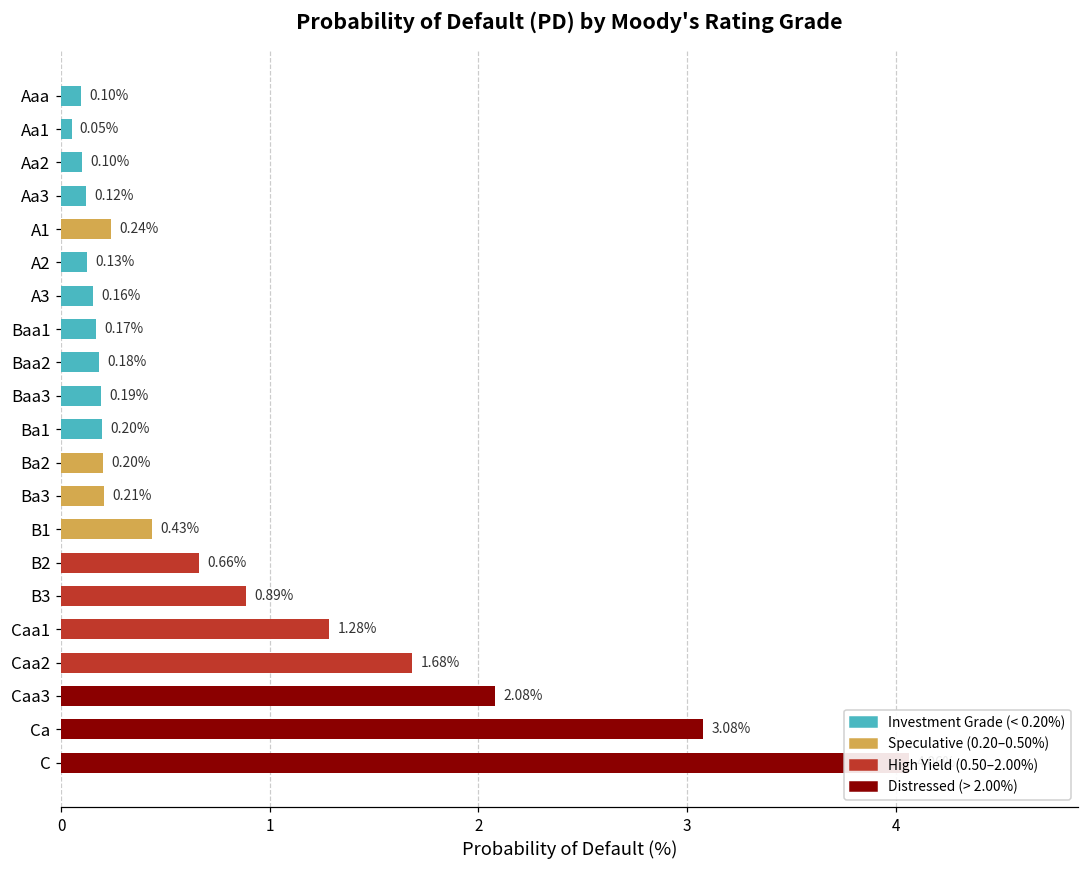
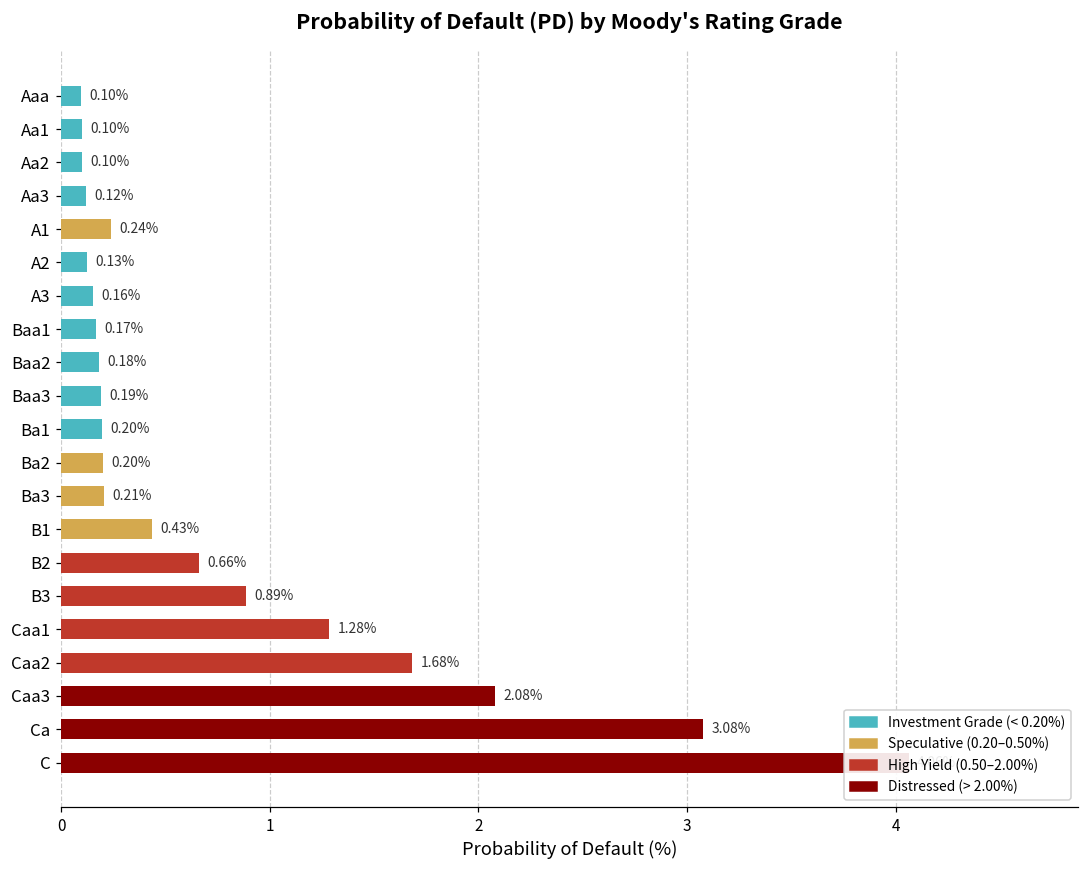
  {
    "Aaa": "0.10%",
-   "Aa1": "0.05%",
+   "Aa1": "0.10%",
    "Aa2": "0.10%",
    "Aa3": "0.12%",
    "A1": "0.24%",
    "A2": "0.13%",
    "A3": "0.16%",
    "Baa1": "0.17%",
    "Baa2": "0.18%",
    "Baa3": "0.19%",
    "Ba1": "0.20%",
    "Ba2": "0.20%",
    "Ba3": "0.21%",
    "B1": "0.43%",
    "B2": "0.66%",
    "B3": "0.89%",
    "Caa1": "1.28%",
    "Caa2": "1.68%",
    "Caa3": "2.08%",
    "Ca": "3.08%"
  }
